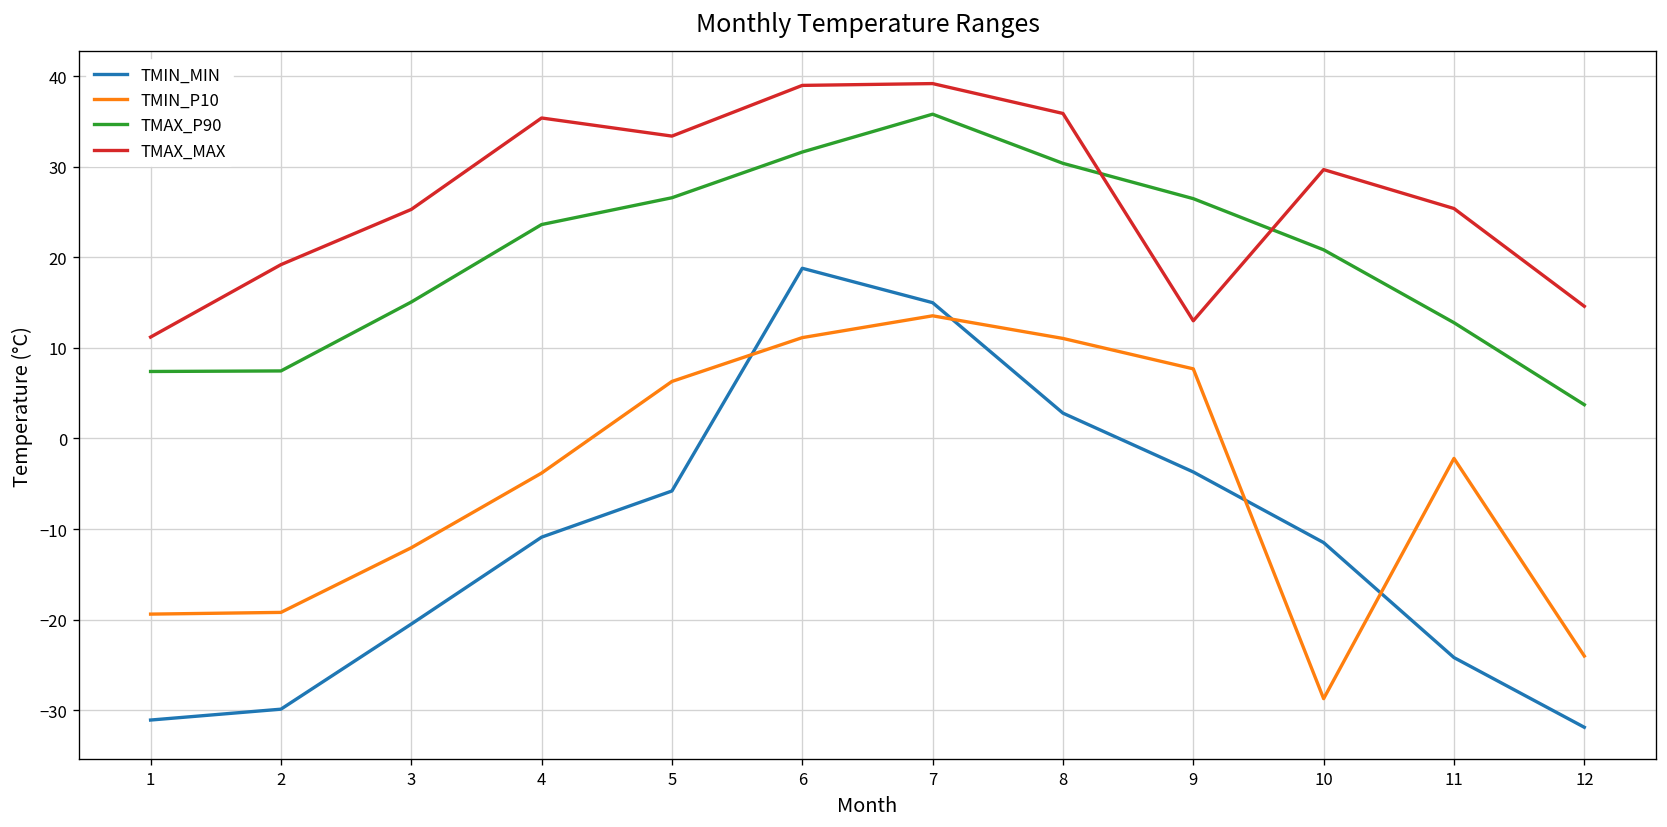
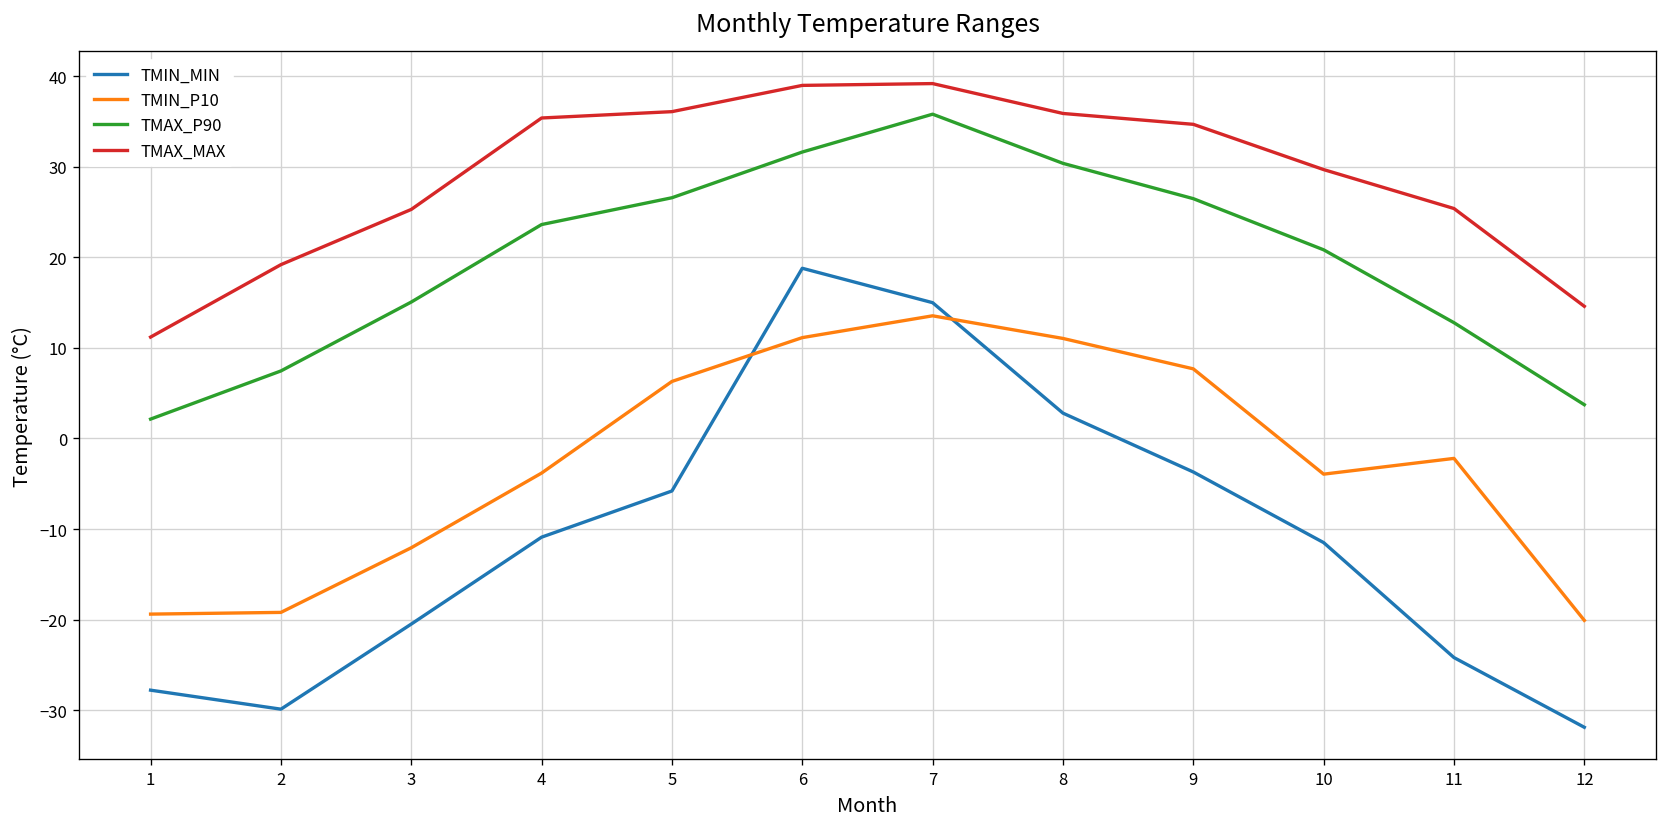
  {
    "TMIN_MIN": {
-     "1": -31,
+     "1": -28,
      "2": -30,
      "3": -21,
      "4": -11,
      "5": -6,
      "6": 19,
      "7": 15,
      "8": 3,
      "9": -4,
      "10": -12,
      "11": -24,
      "12": -32
    },
    "TMIN_P10": {
      "1": -19,
      "2": -19,
      "3": -12,
      "4": -4,
      "5": 6,
      "6": 11,
      "7": 14,
      "8": 11,
      "9": 8,
-     "10": -29,
+     "10": -4,
      "11": -2,
-     "12": -24
+     "12": -20
    },
    "TMAX_P90": {
-     "1": 7,
+     "1": 2,
      "2": 7,
      "3": 15,
      "4": 24,
      "5": 27,
      "6": 32,
      "7": 36,
      "8": 30,
      "9": 26,
      "10": 21,
      "11": 13,
      "12": 4
    },
    "TMAX_MAX": {
      "1": 11,
      "2": 19,
      "3": 25,
      "4": 35,
-     "5": 33,
+     "5": 36,
      "6": 39,
      "7": 39,
      "8": 36,
-     "9": 13,
+     "9": 35,
      "10": 30,
      "11": 25,
      "12": 15
    }
  }
